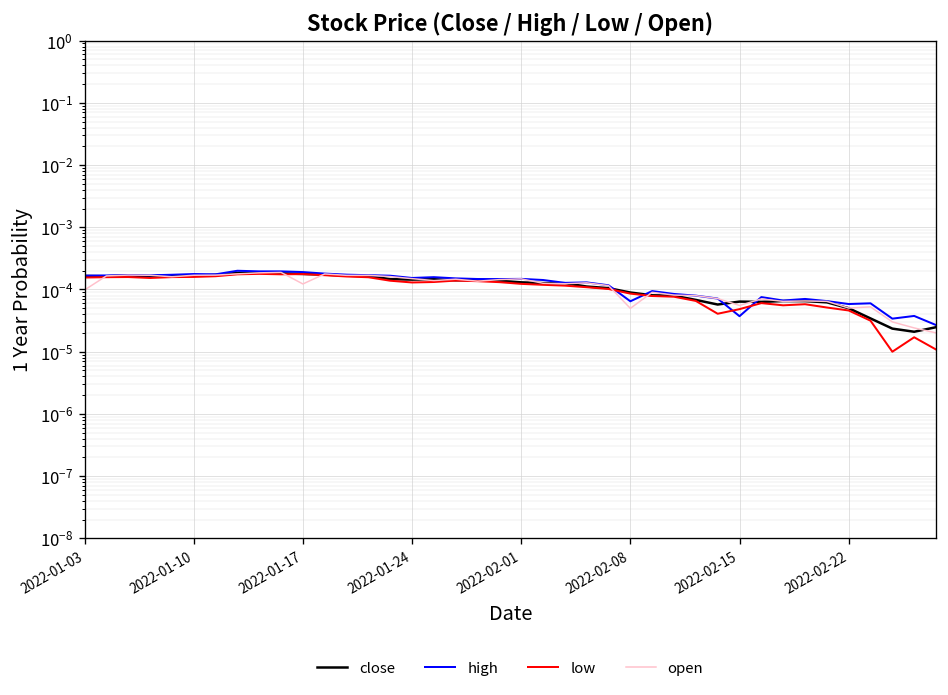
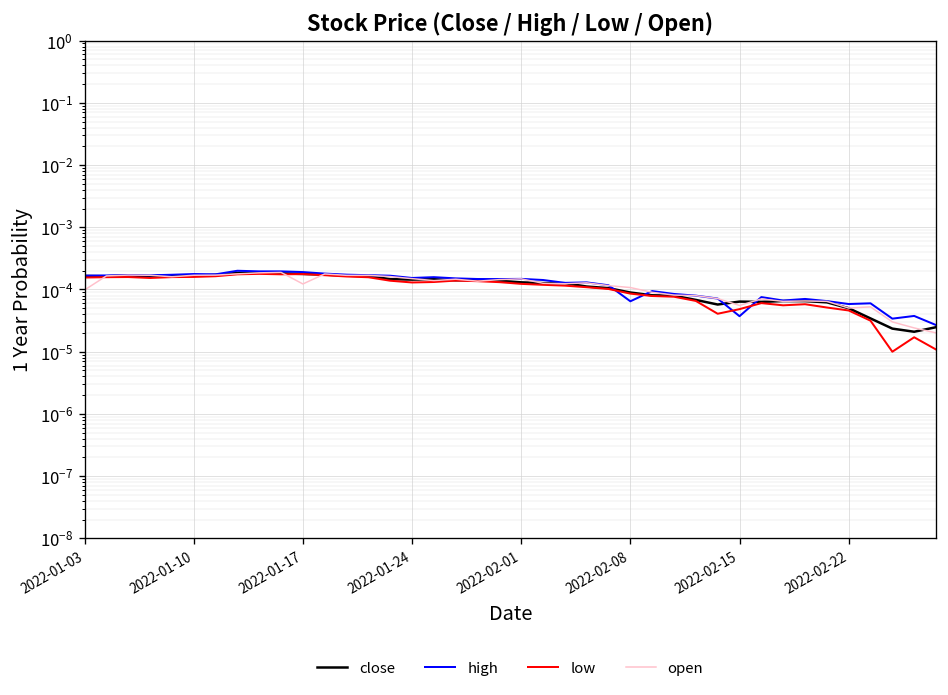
  {
    "close": {
      "2022-02-15": 0.00006
    },
    "high": {
      "2022-02-08": 0.00006,
      "2022-02-15": 0.00004,
      "2022-02-22": 0.00006
    },
    "low": {
      "2022-02-15": 0.00005
    },
    "open": {
      "2022-01-03": 0.00010,
      "2022-01-17": 0.00012,
-     "2022-02-08": 0.00005,
+     "2022-02-08": 0.00011,
      "2022-02-15": 0.00006
    }
  }
